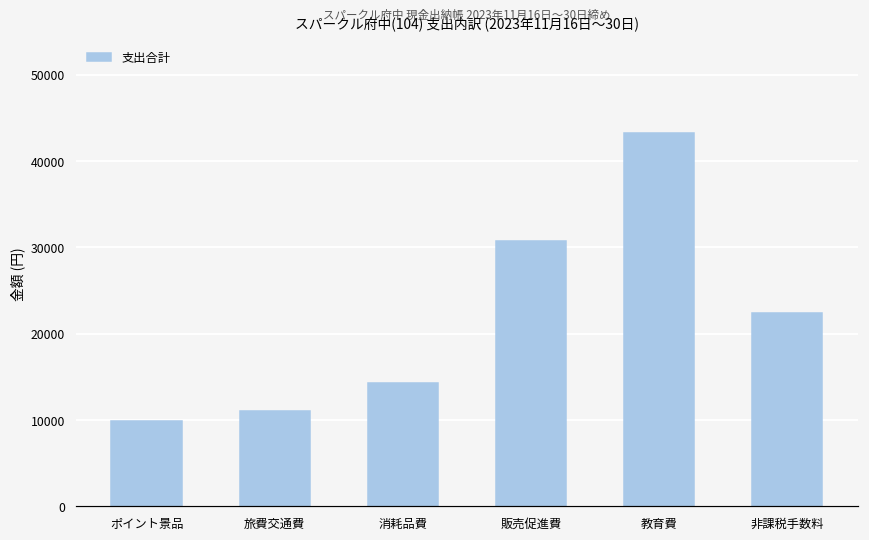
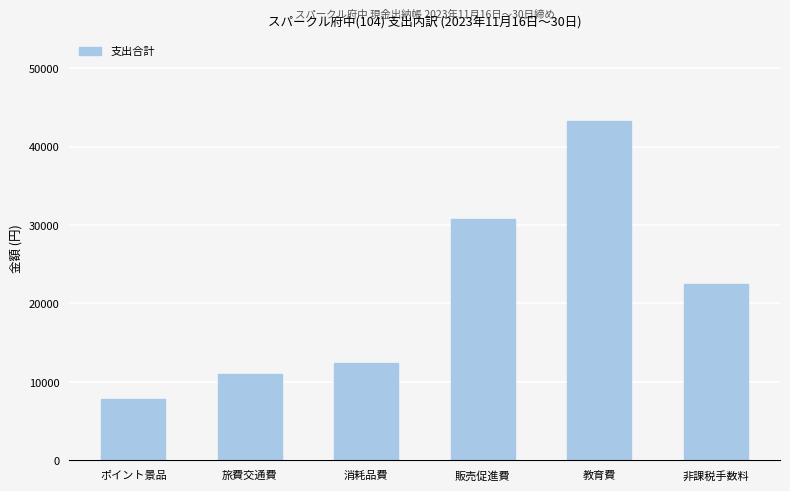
  {
-   "ポイント景品": 10000,
+   "ポイント景品": 8000,
    "旅費交通費": 11000,
-   "消耗品費": 14000,
+   "消耗品費": 12000,
    "販売促進費": 31000,
    "教育費": 43000,
    "非課税手数料": 22000
  }
